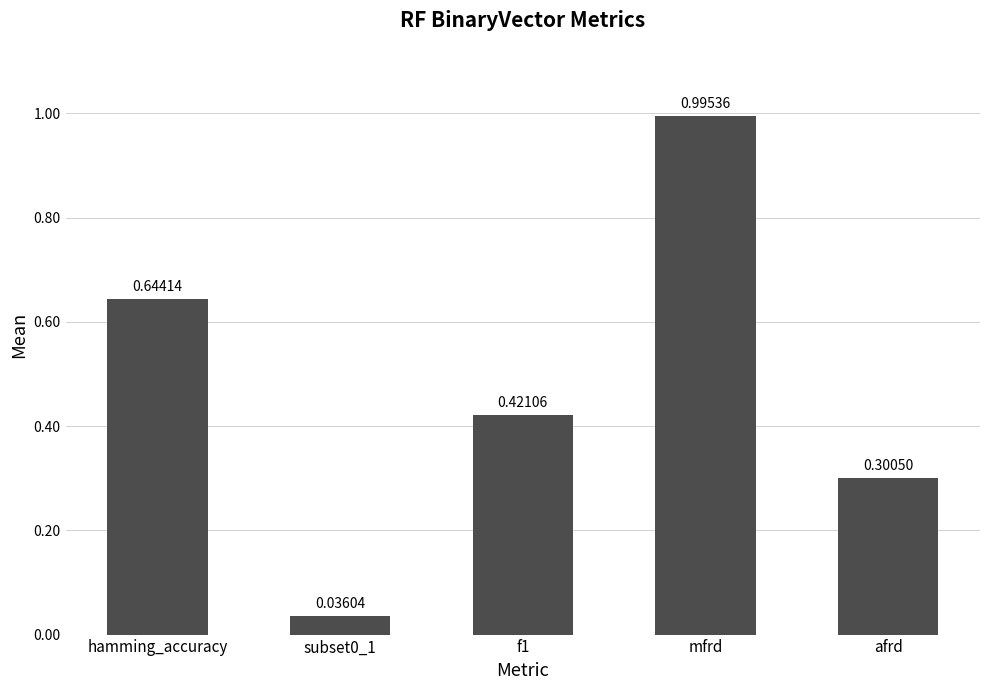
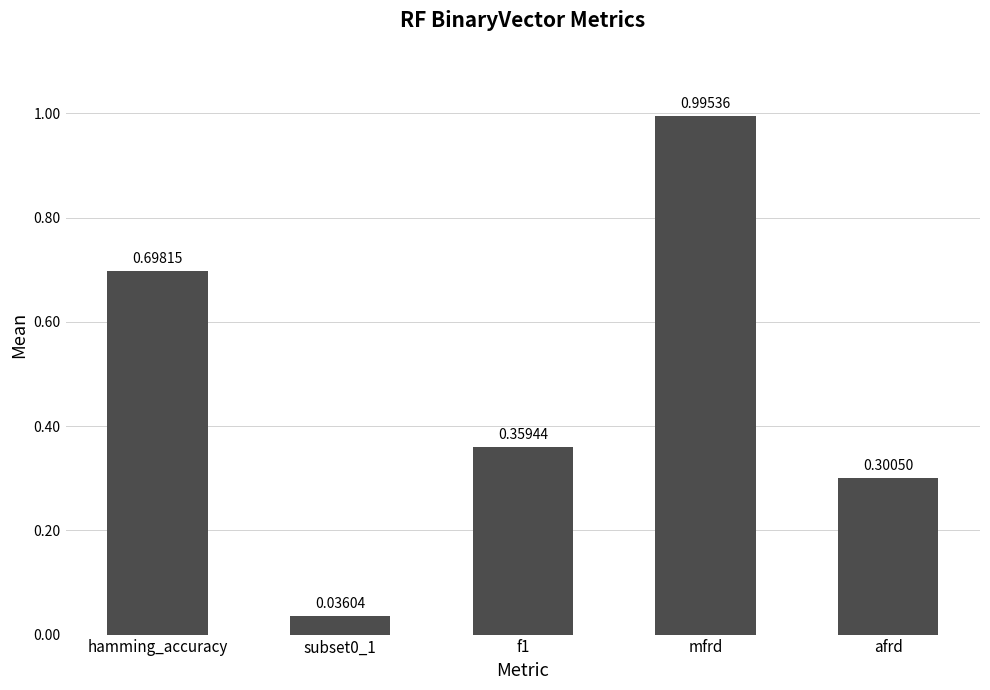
  {
-   "hamming_accuracy": 0.64414,
+   "hamming_accuracy": 0.69815,
    "subset0_1": 0.03604,
-   "f1": 0.42106,
+   "f1": 0.35944,
    "mfrd": 0.99536,
    "afrd": 0.30050
  }
